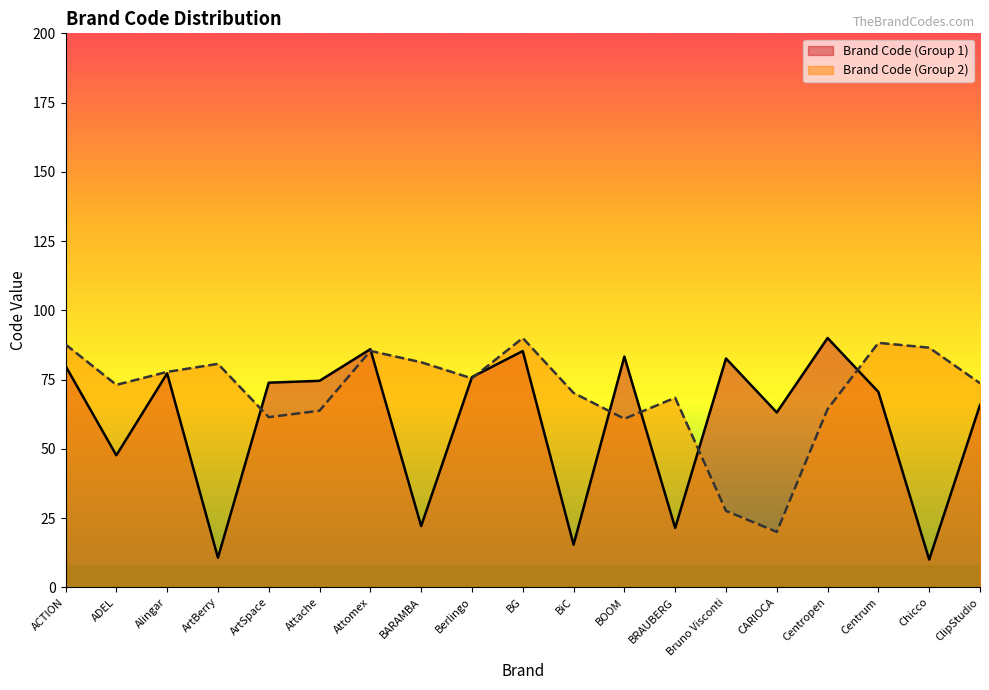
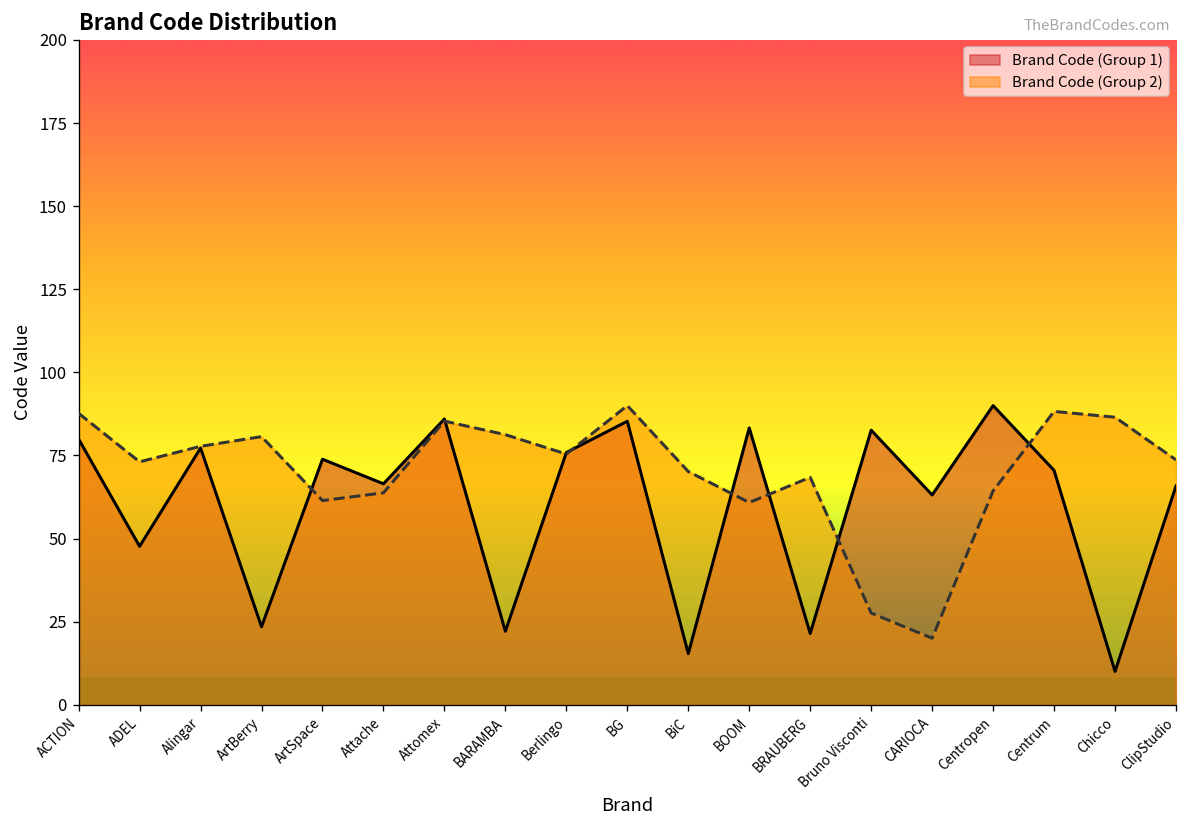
  {
    "Brand Code (Group 1)": {
      "ACTION": 80,
      "ADEL": 48,
-     "ArtBerry": 11,
+     "ArtBerry": 23,
      "ArtSpace": 74,
-     "Attache": 75,
+     "Attache": 66,
      "BARAMBA": 22,
      "BG": 85,
      "BiC": 15,
      "BOOM": 83,
      "BRAUBERG": 21,
      "Bruno Visconti": 83,
      "CARIOCA": 63,
      "Centropen": 90,
      "Centrum": 71,
      "Chicco": 10,
      "ClipStudio": 66
    },
    "Brand Code (Group 2)": {
      "ACTION": 88,
      "ADEL": 73,
      "ArtBerry": 81,
      "ArtSpace": 61,
      "Attache": 64,
      "BARAMBA": 81,
      "BG": 90,
      "BiC": 70,
      "BOOM": 61,
      "BRAUBERG": 68,
      "Bruno Visconti": 28,
      "CARIOCA": 20,
      "Centropen": 64,
      "Centrum": 88,
      "Chicco": 87,
      "ClipStudio": 74
    }
  }
